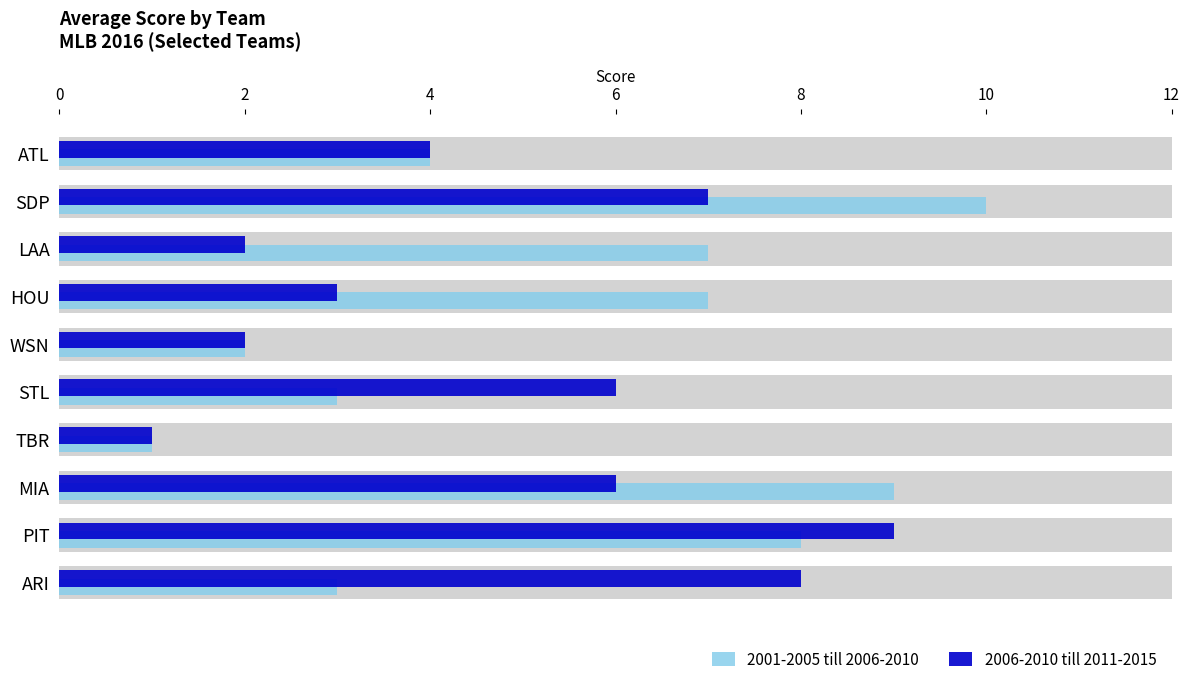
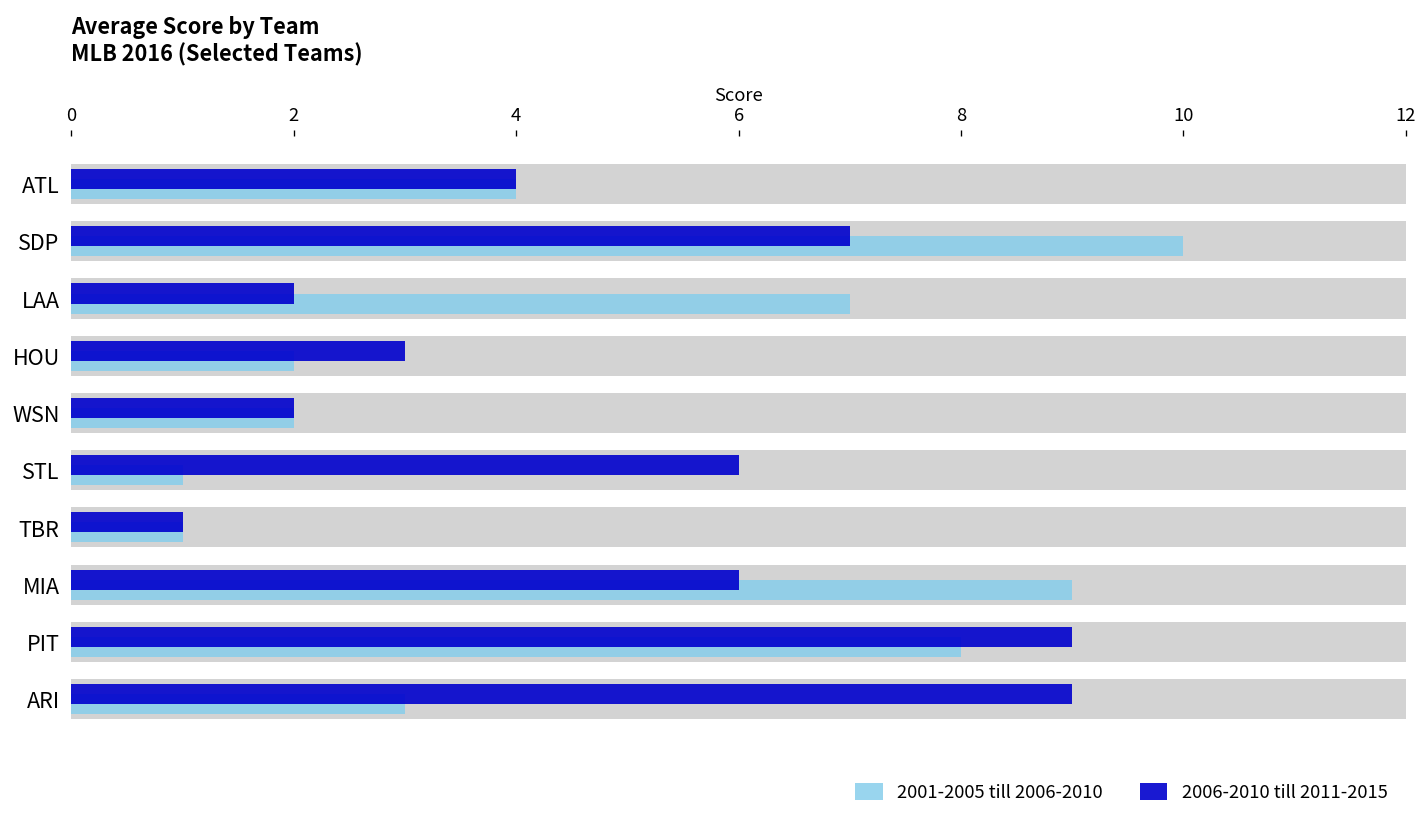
  {
    "2001-2005 till 2006-2010": {
-     "HOU": 7,
-     "STL": 3
+     "HOU": 2,
+     "STL": 1
    },
    "2006-2010 till 2011-2015": {
-     "ARI": 8
+     "ARI": 9
    }
  }
